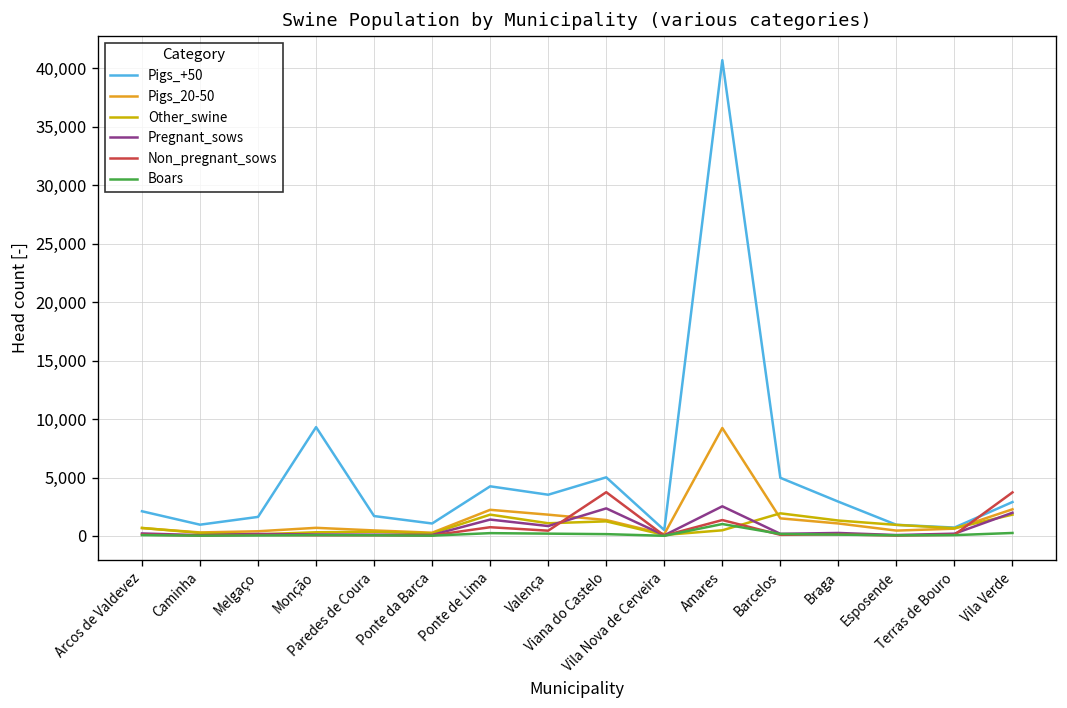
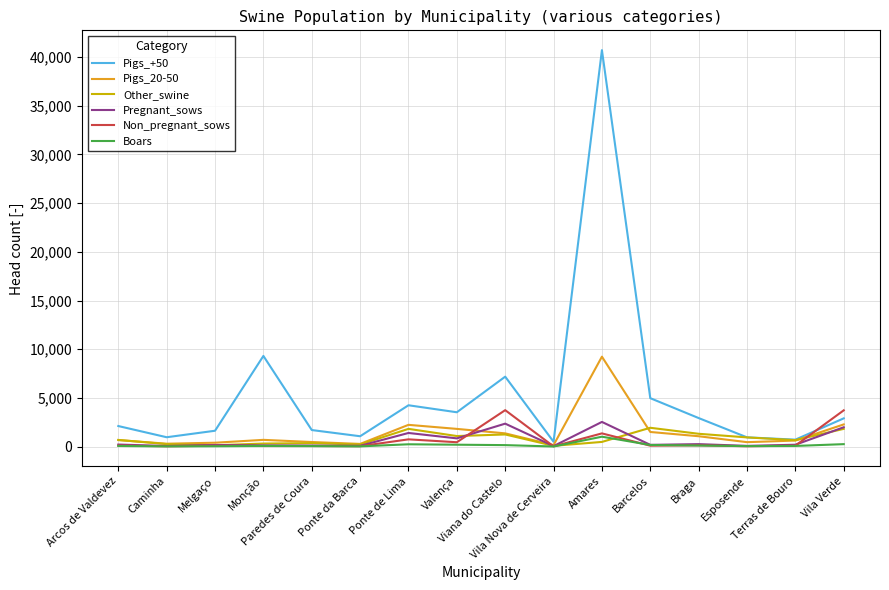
  {
    "Pigs_+50": {
      "Arcos de Valdevez": "2,000",
      "Caminha": "1,000",
      "Melgaço": "2,000",
      "Monção": "9,000",
      "Paredes de Coura": "2,000",
      "Ponte da Barca": "1,000",
      "Ponte de Lima": "4,000",
      "Valença": "4,000",
-     "Viana do Castelo": "5,000",
+     "Viana do Castelo": "7,000",
      "Vila Nova de Cerveira": "1,000",
      "Amares": "41,000",
      "Barcelos": "5,000",
      "Braga": "3,000",
      "Vila Verde": "3,000"
    },
    "Pregnant_sows": {
      "Ponte de Lima": "1,000",
      "Viana do Castelo": "2,000",
      "Amares": "3,000"
    },
    "Non_pregnant_sows": {
      "Ponte de Lima": "1,000",
      "Viana do Castelo": "4,000",
      "Amares": "1,000",
      "Vila Verde": "4,000"
    },
    "Boars": {
      "Ponte de Lima": "0",
      "Viana do Castelo": "0",
      "Amares": "1,000",
      "Vila Verde": "0"
    }
  }
